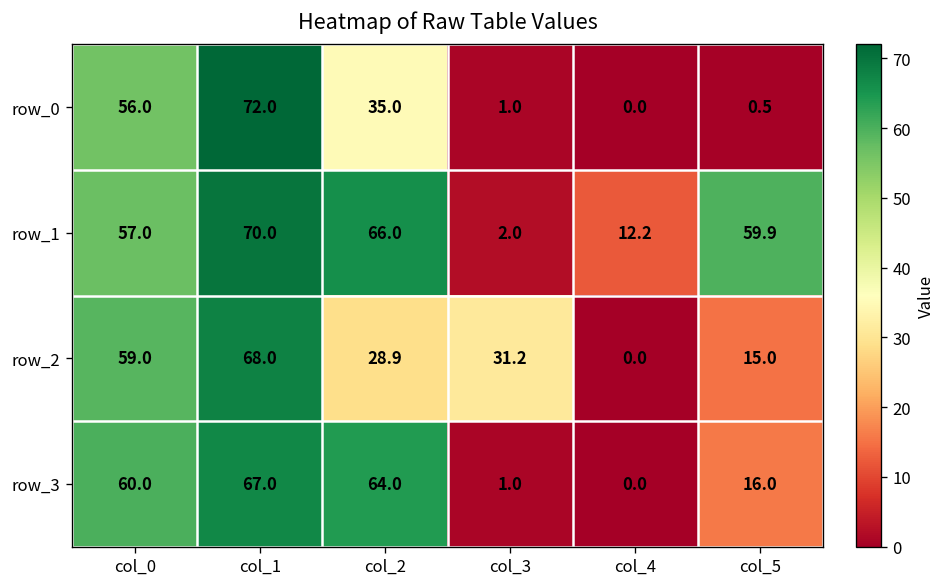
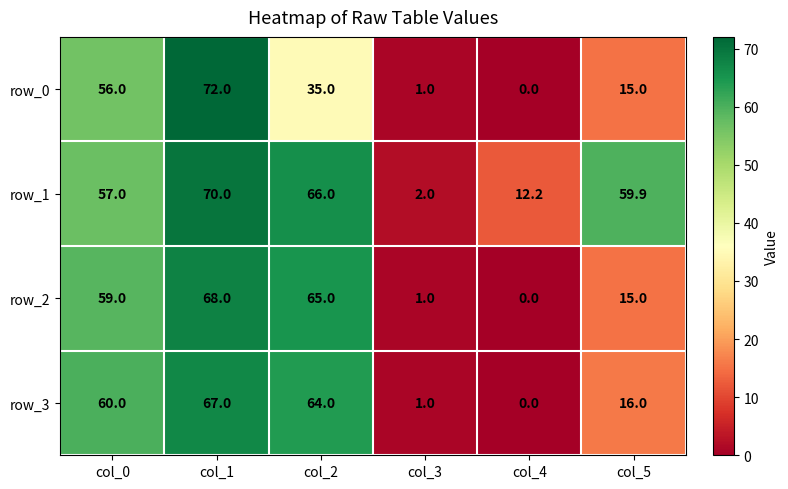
  {
    "row_0": {
      "col_0": 56.0,
      "col_1": 72.0,
      "col_2": 35.0,
      "col_3": 1.0,
      "col_4": 0.0,
-     "col_5": 0.5
+     "col_5": 15.0
    },
    "row_1": {
      "col_0": 57.0,
      "col_1": 70.0,
      "col_2": 66.0,
      "col_3": 2.0,
      "col_4": 12.2,
      "col_5": 59.9
    },
    "row_2": {
      "col_0": 59.0,
      "col_1": 68.0,
-     "col_2": 28.9,
-     "col_3": 31.2,
+     "col_2": 65.0,
+     "col_3": 1.0,
      "col_4": 0.0,
      "col_5": 15.0
    },
    "row_3": {
      "col_0": 60.0,
      "col_1": 67.0,
      "col_2": 64.0,
      "col_3": 1.0,
      "col_4": 0.0,
      "col_5": 16.0
    }
  }
